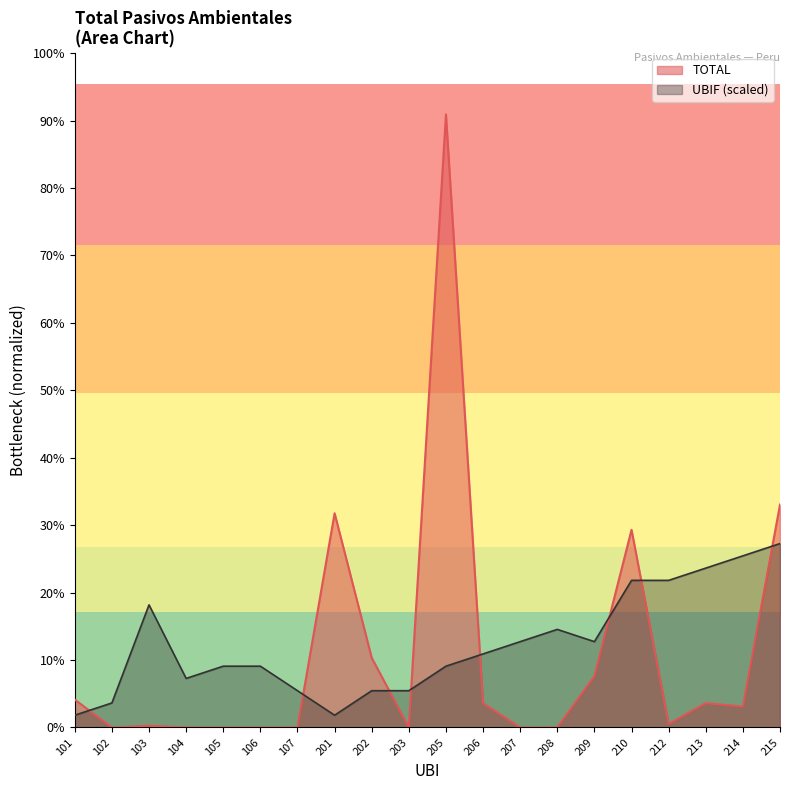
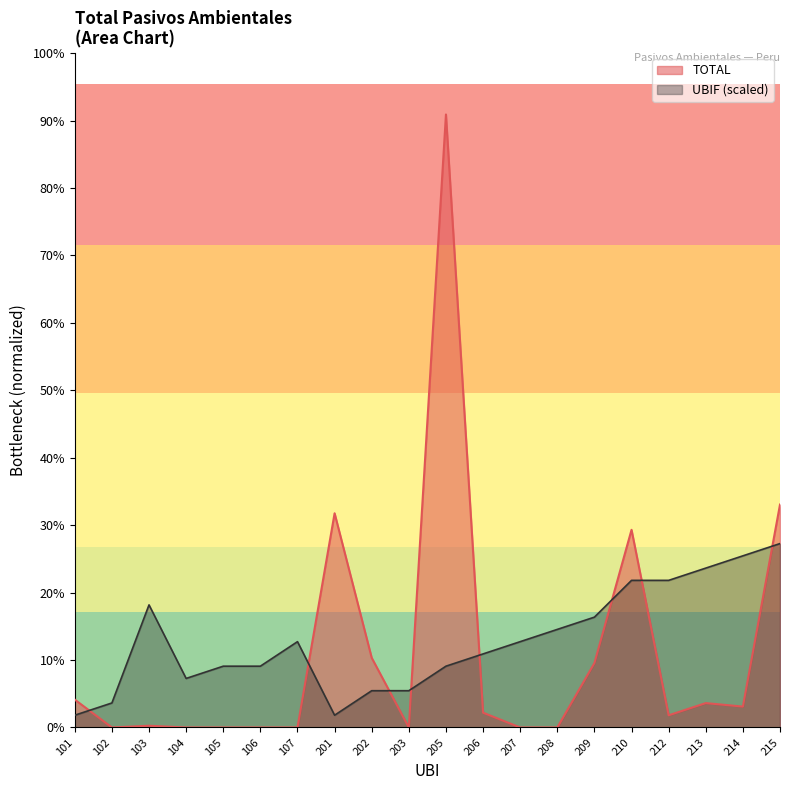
  {
    "TOTAL": {
      "101": "4%",
      "102": "0%",
      "103": "0%",
      "104": "0%",
      "105": "0%",
      "106": "0%",
      "107": "0%",
      "201": "32%",
      "202": "10%",
      "203": "0%",
      "205": "91%",
-     "206": "4%",
+     "206": "2%",
      "207": "0%",
      "208": "0%",
-     "209": "8%",
+     "209": "10%",
      "210": "29%",
-     "212": "1%",
+     "212": "2%",
      "213": "4%",
      "214": "3%",
      "215": "33%"
    },
    "UBIF (scaled)": {
      "101": "2%",
      "102": "4%",
      "103": "18%",
      "104": "7%",
      "105": "9%",
      "106": "9%",
-     "107": "5%",
+     "107": "13%",
      "201": "2%",
      "202": "5%",
      "203": "5%",
      "205": "9%",
      "206": "11%",
      "207": "13%",
      "208": "15%",
-     "209": "13%",
+     "209": "16%",
      "210": "22%",
      "212": "22%",
      "213": "24%",
      "214": "25%",
      "215": "27%"
    }
  }
